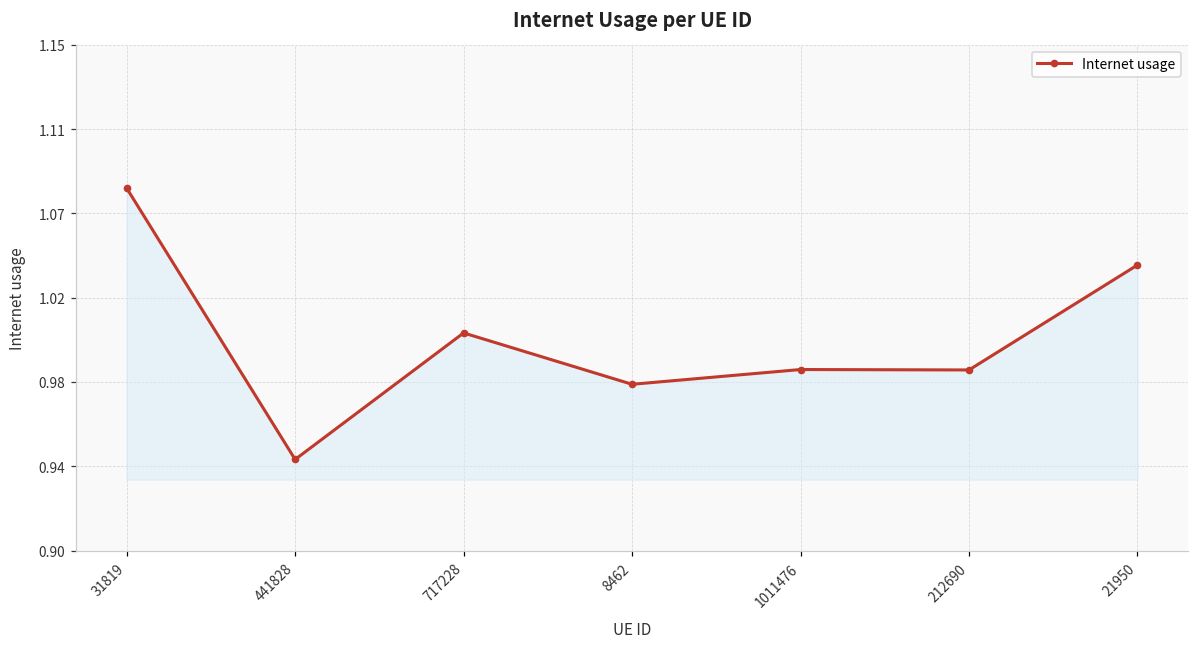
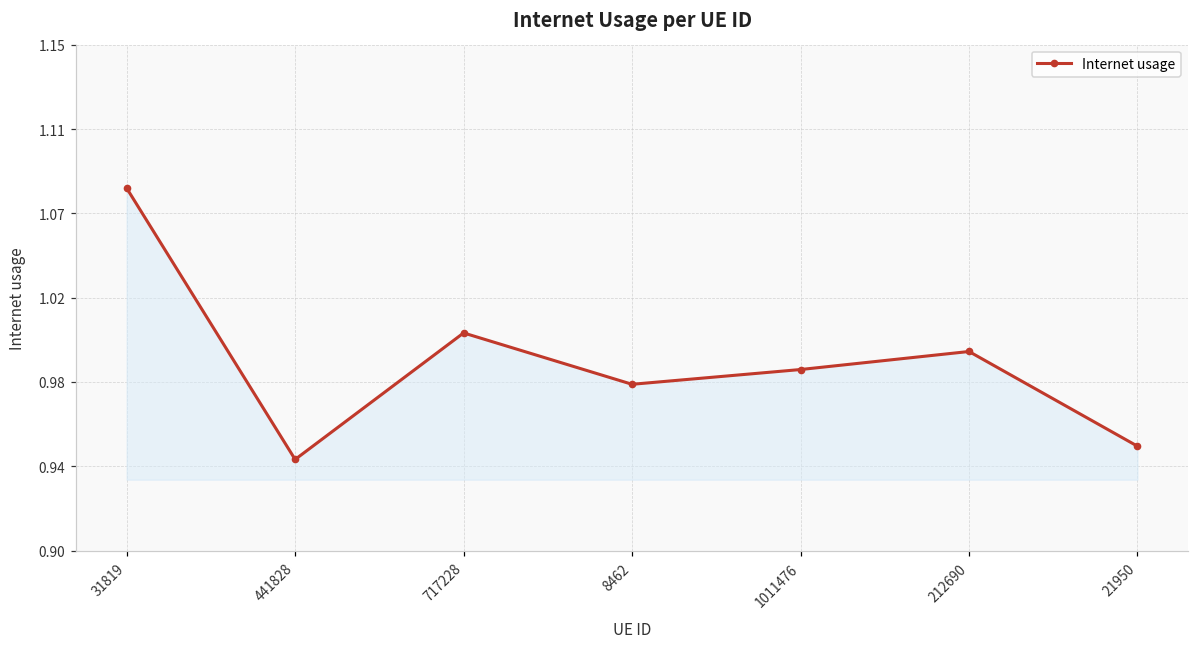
  {
    "31819": 1.079,
    "441828": 0.945,
    "717228": 1.008,
    "8462": 0.982,
    "1011476": 0.989,
-   "212690": 0.989,
-   "21950": 1.041
+   "212690": 0.998,
+   "21950": 0.952
  }
